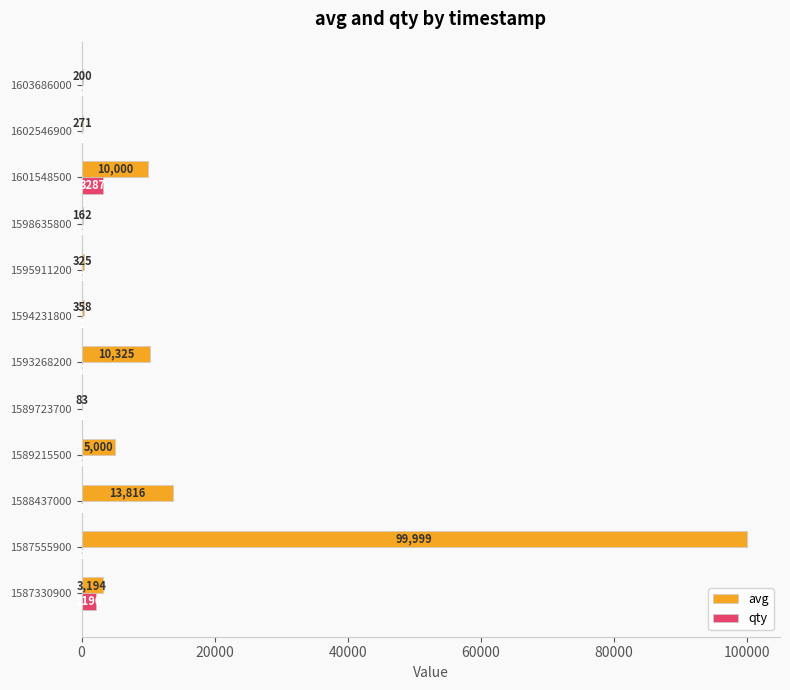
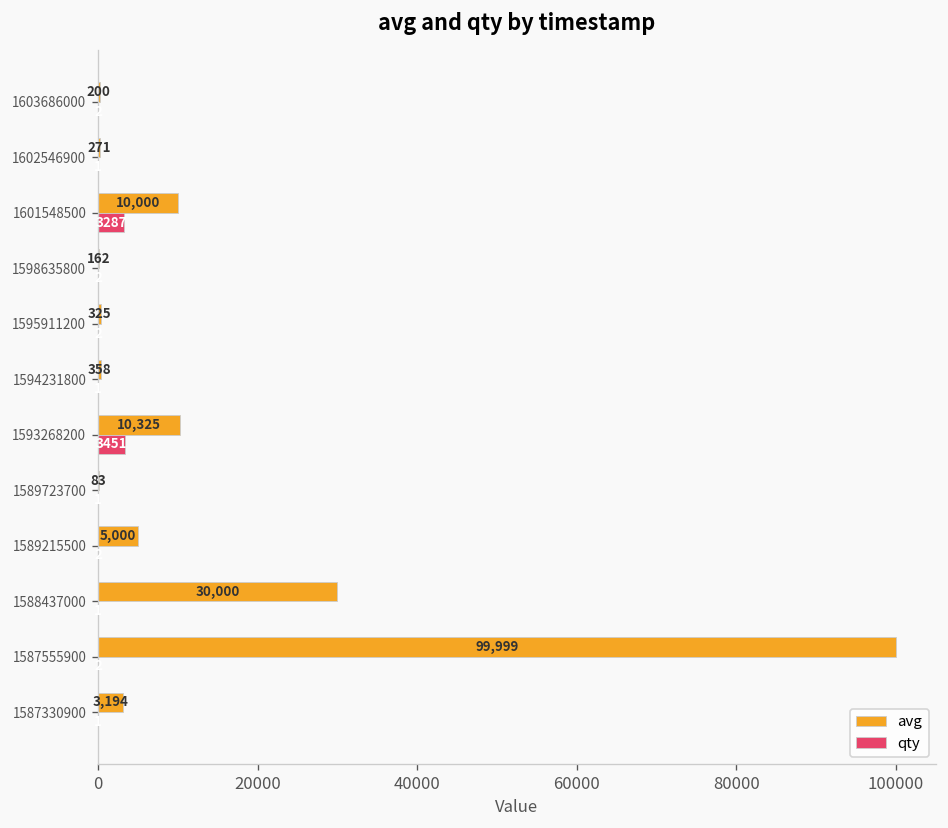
  {
    "avg": {
      "1603686000": "200",
      "1602546900": "271",
      "1601548500": "10,000",
      "1598635800": "162",
      "1595911200": "325",
      "1594231800": "358",
      "1593268200": "10,325",
      "1589723700": "83",
      "1589215500": "5,000",
-     "1588437000": "13,816",
+     "1588437000": "30,000",
      "1587555900": "99,999",
      "1587330900": "3,194"
    },
    "qty": {
-     "1593268200": "0",
-     "1587330900": "2000"
+     "1593268200": "3000",
+     "1587330900": "0"
    }
  }
